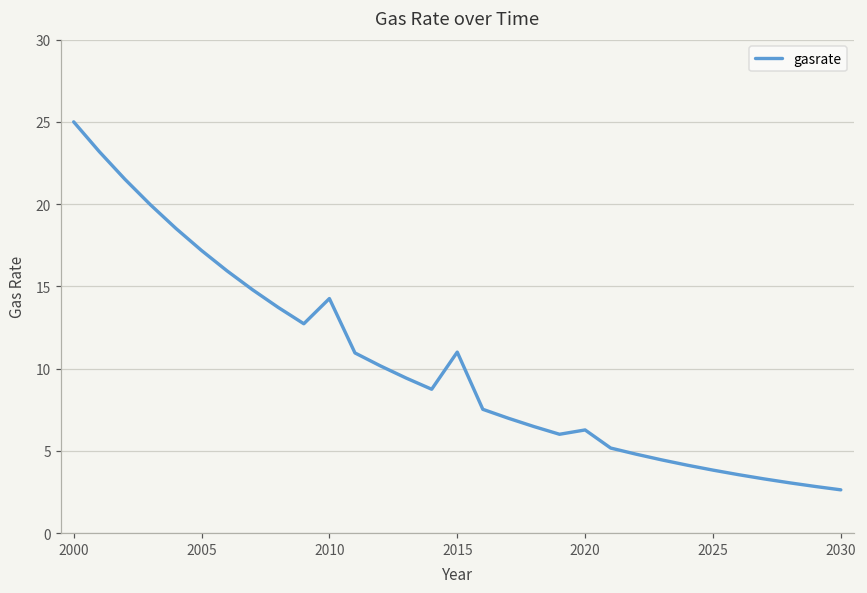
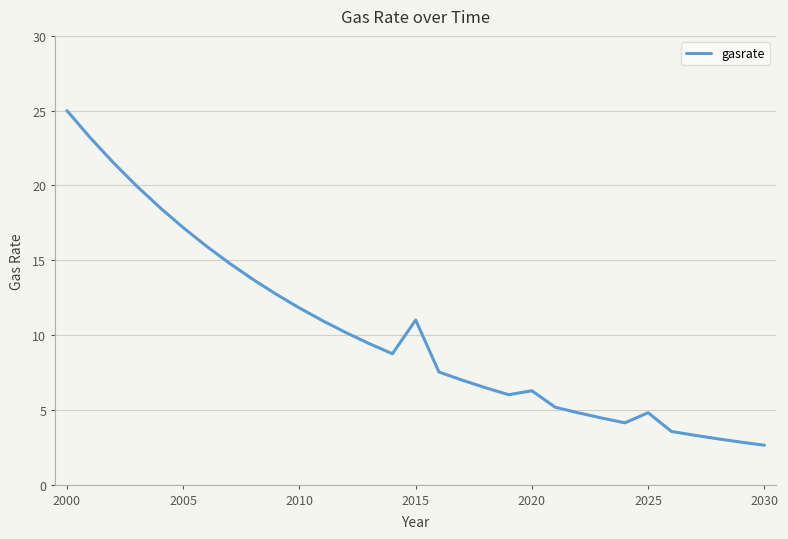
  {
    "2000": 25.0,
    "2005": 17.2,
-   "2010": 14.3,
+   "2010": 11.8,
    "2015": 11.0,
    "2020": 6.3,
-   "2025": 3.8,
+   "2025": 4.8,
    "2030": 2.6
  }
